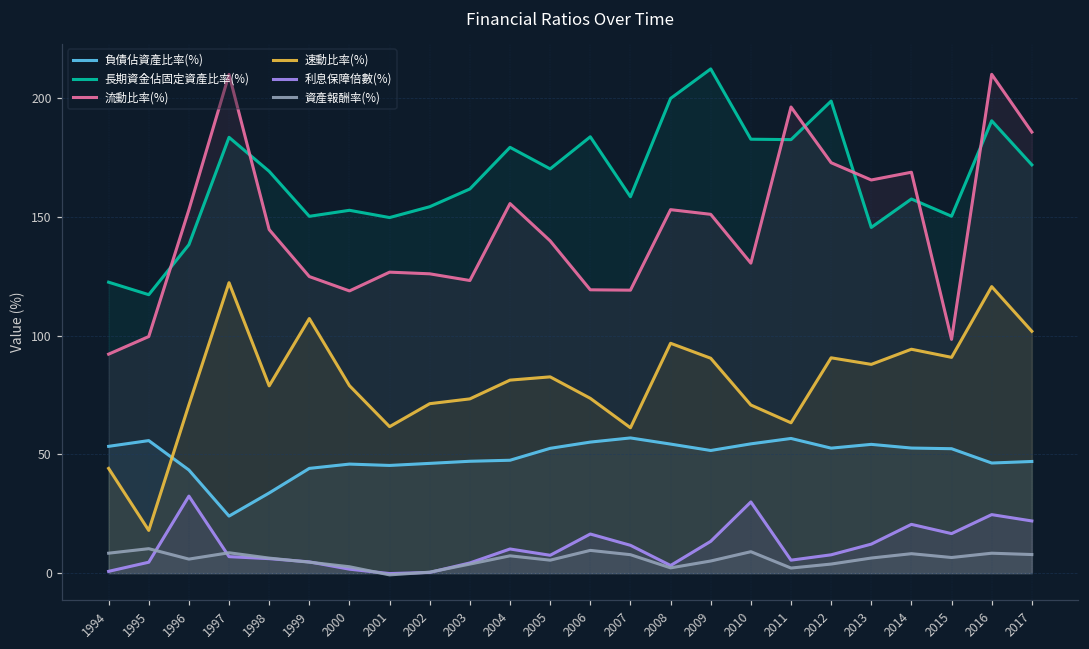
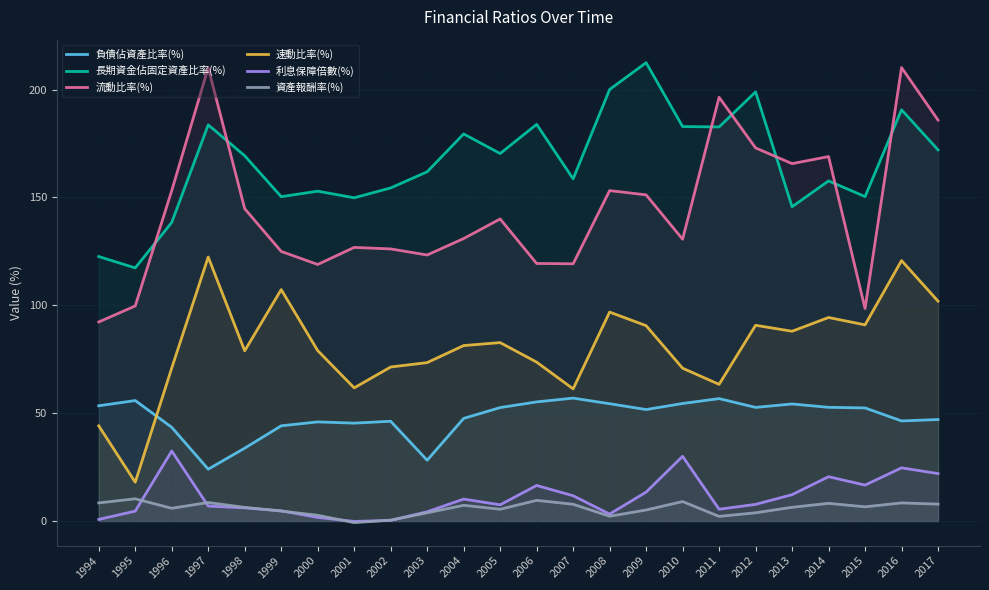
  {
    "負債佔資產比率(%)": {
      "1994": 53,
      "1995": 56,
      "1996": 43,
      "1997": 24,
      "1998": 34,
      "1999": 44,
      "2000": 46,
      "2001": 45,
      "2002": 46,
-     "2003": 47,
+     "2003": 28,
      "2004": 48,
      "2005": 53,
      "2006": 55,
      "2007": 57,
      "2008": 54,
      "2009": 52,
      "2010": 54,
      "2011": 57,
      "2012": 53,
      "2013": 54,
      "2014": 53,
      "2015": 52,
      "2016": 46,
      "2017": 47
    },
    "長期資金佔固定資產比率(%)": {
      "1994": 123,
      "1995": 117,
      "1996": 138,
      "1997": 184,
      "1998": 169,
      "1999": 150,
      "2000": 153,
      "2001": 150,
      "2002": 154,
      "2003": 162,
      "2004": 179,
      "2005": 170,
      "2006": 184,
      "2007": 159,
      "2008": 200,
      "2009": 212,
      "2010": 183,
      "2011": 183,
      "2012": 199,
      "2013": 146,
      "2014": 158,
      "2015": 150,
      "2016": 191,
      "2017": 172
    },
    "流動比率(%)": {
      "1994": 92,
      "1995": 100,
      "1996": 153,
      "1998": 145,
      "1999": 125,
      "2000": 119,
      "2001": 127,
      "2002": 126,
      "2003": 123,
-     "2004": 156,
+     "2004": 131,
      "2005": 140,
      "2006": 119,
      "2007": 119,
      "2008": 153,
      "2009": 151,
      "2010": 131,
      "2011": 196,
      "2012": 173,
      "2013": 166,
      "2014": 169,
      "2015": 98,
      "2016": 210,
      "2017": 186
    },
    "速動比率(%)": {
      "1994": 44,
      "1995": 18,
      "1996": 71,
      "1997": 122,
      "1998": 79,
      "1999": 107,
      "2000": 79,
      "2001": 62,
      "2002": 71,
      "2003": 73,
      "2004": 81,
      "2005": 83,
      "2006": 74,
      "2007": 61,
      "2008": 97,
      "2009": 91,
      "2010": 71,
      "2011": 63,
      "2012": 91,
      "2013": 88,
      "2014": 94,
      "2015": 91,
      "2016": 121,
      "2017": 102
    },
    "利息保障倍數(%)": {
      "1994": 1,
      "1995": 5,
      "1996": 32,
      "1997": 7,
      "2004": 10,
      "2005": 8,
      "2006": 16,
      "2007": 12,
      "2009": 13,
      "2010": 30,
      "2011": 5,
      "2012": 8,
      "2013": 12,
      "2014": 21,
      "2015": 17,
      "2016": 25,
      "2017": 22
    }
  }
